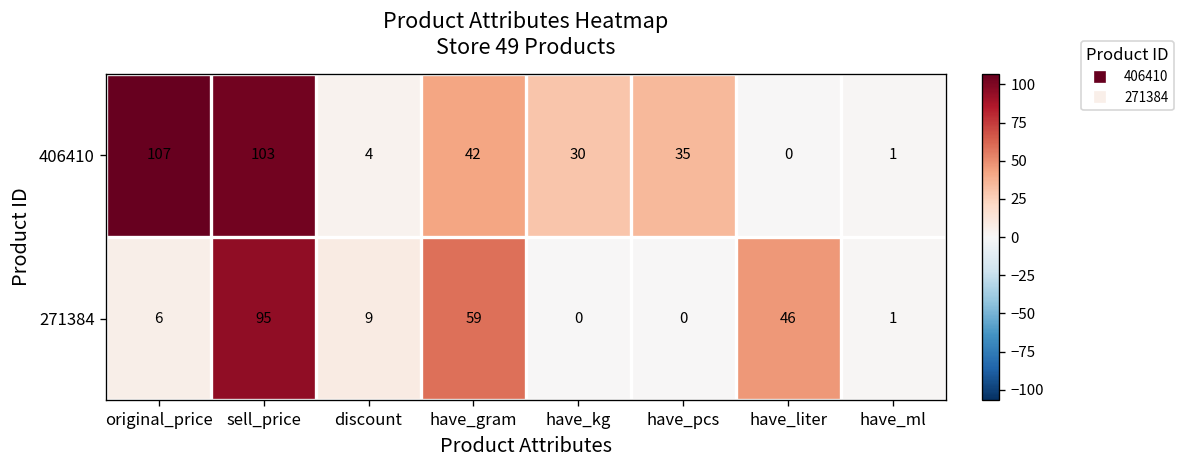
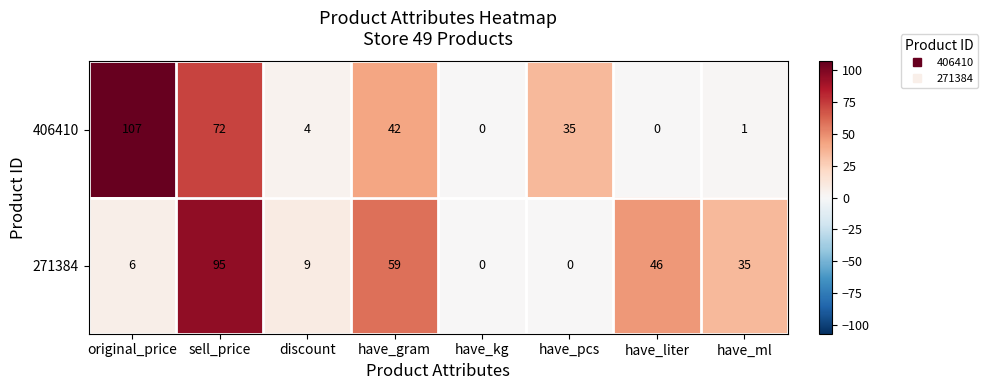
  {
    "406410": {
      "original_price": 107,
-     "sell_price": 103,
+     "sell_price": 72,
      "discount": 4,
      "have_gram": 42,
-     "have_kg": 30,
+     "have_kg": 0,
      "have_pcs": 35,
      "have_liter": 0,
      "have_ml": 1
    },
    "271384": {
      "original_price": 6,
      "sell_price": 95,
      "discount": 9,
      "have_gram": 59,
      "have_kg": 0,
      "have_pcs": 0,
      "have_liter": 46,
-     "have_ml": 1
+     "have_ml": 35
    }
  }
